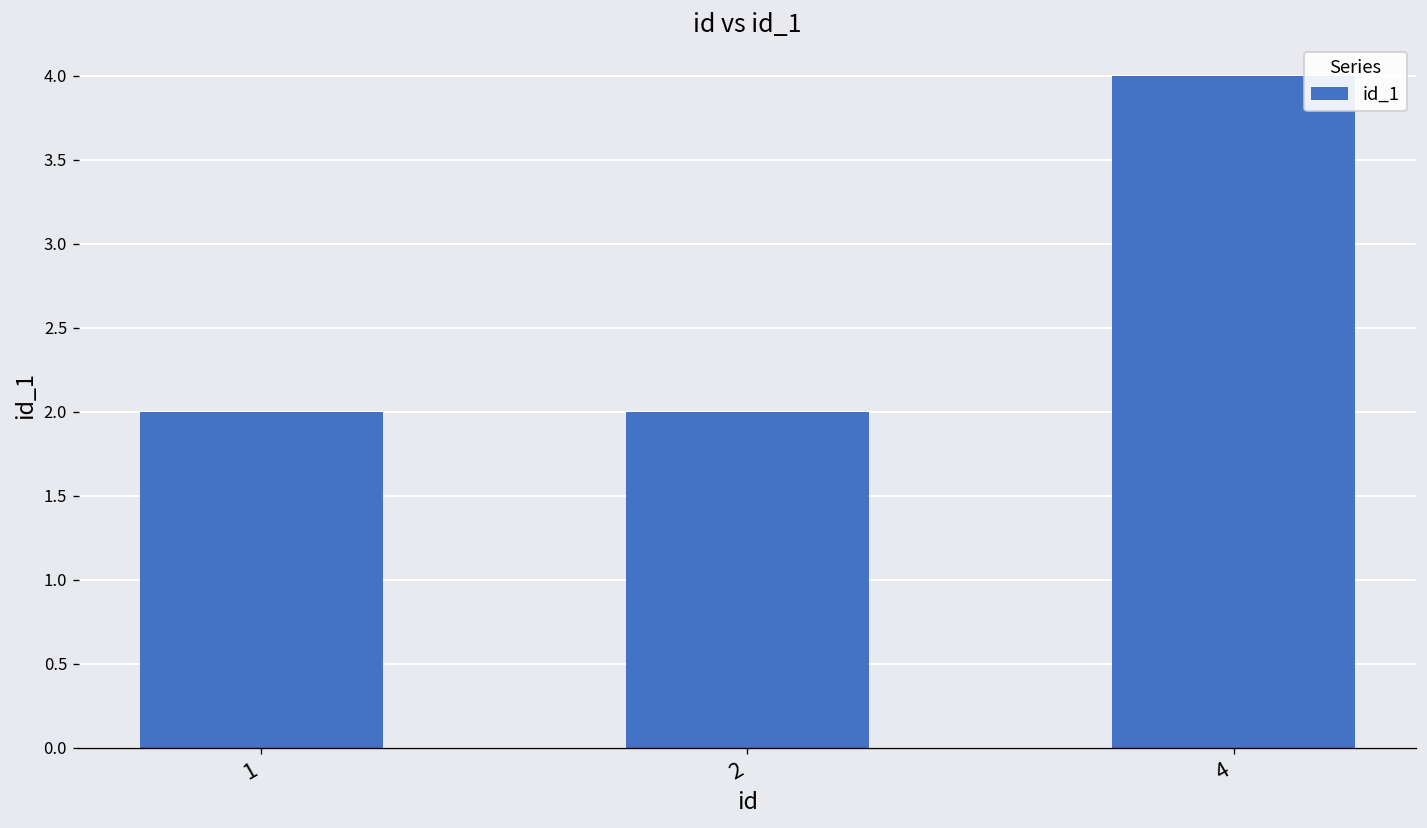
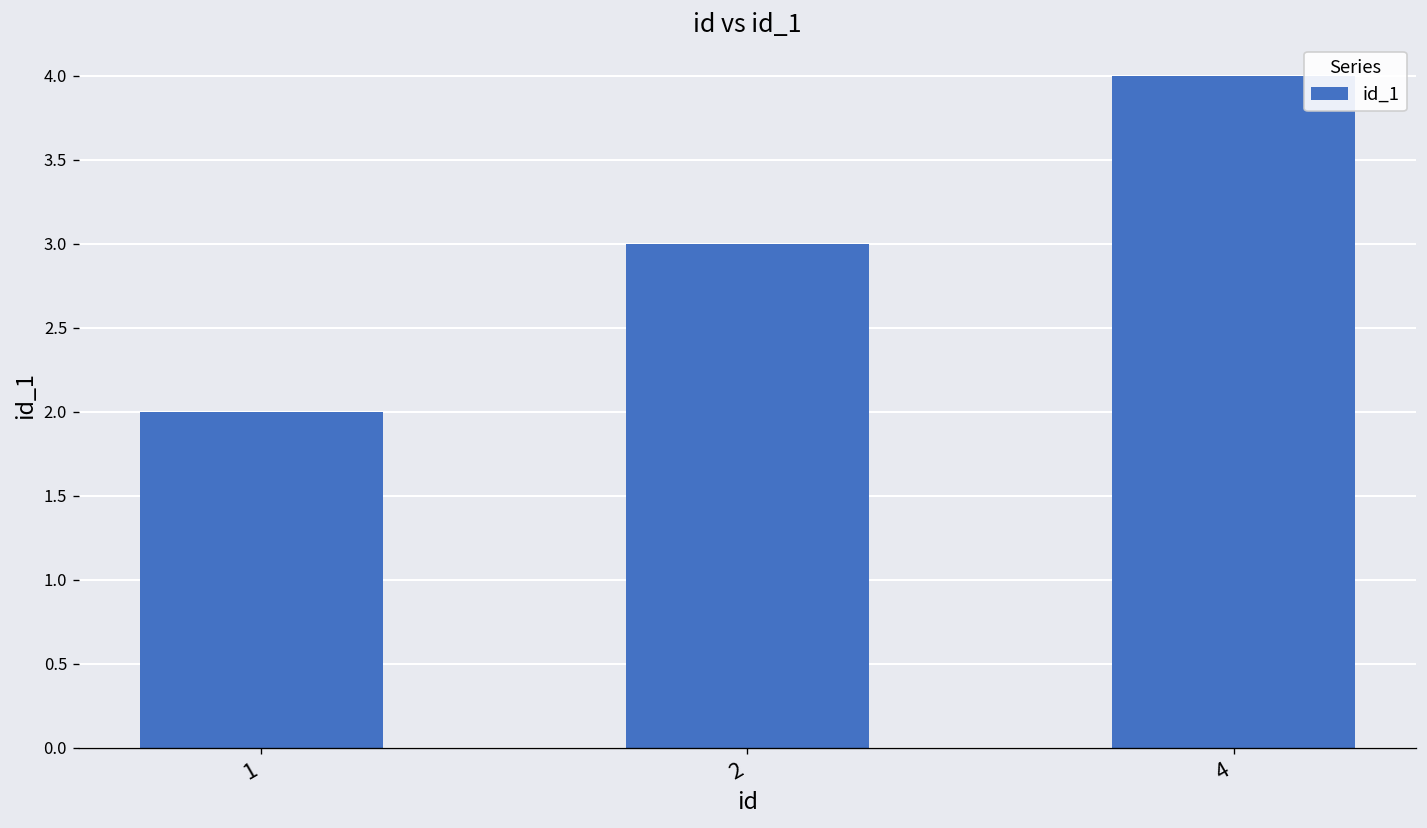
  {
    "1": 2,
-   "2": 2,
+   "2": 3,
    "4": 4
  }
